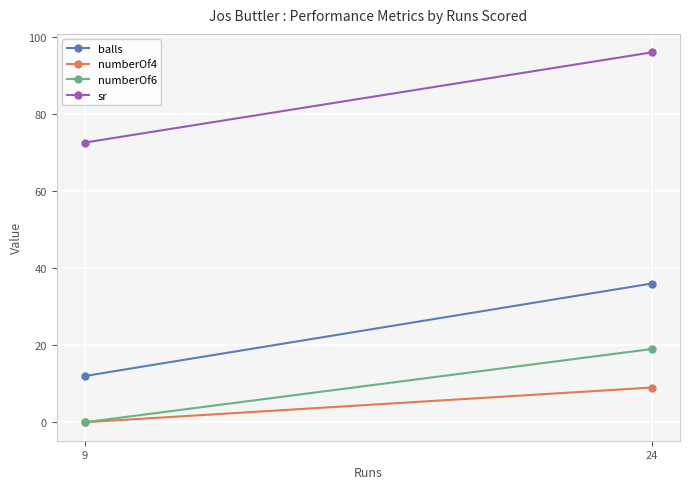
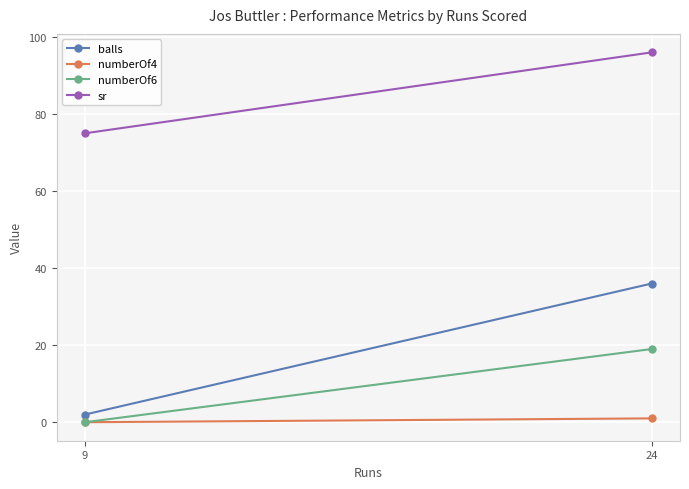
  {
    "balls": {
-     "9": 12,
+     "9": 2,
      "24": 36
    },
    "numberOf4": {
-     "24": 9
+     "24": 1
    },
    "numberOf6": {
      "24": 19
    },
    "sr": {
-     "9": 73,
+     "9": 75,
      "24": 96
    }
  }
